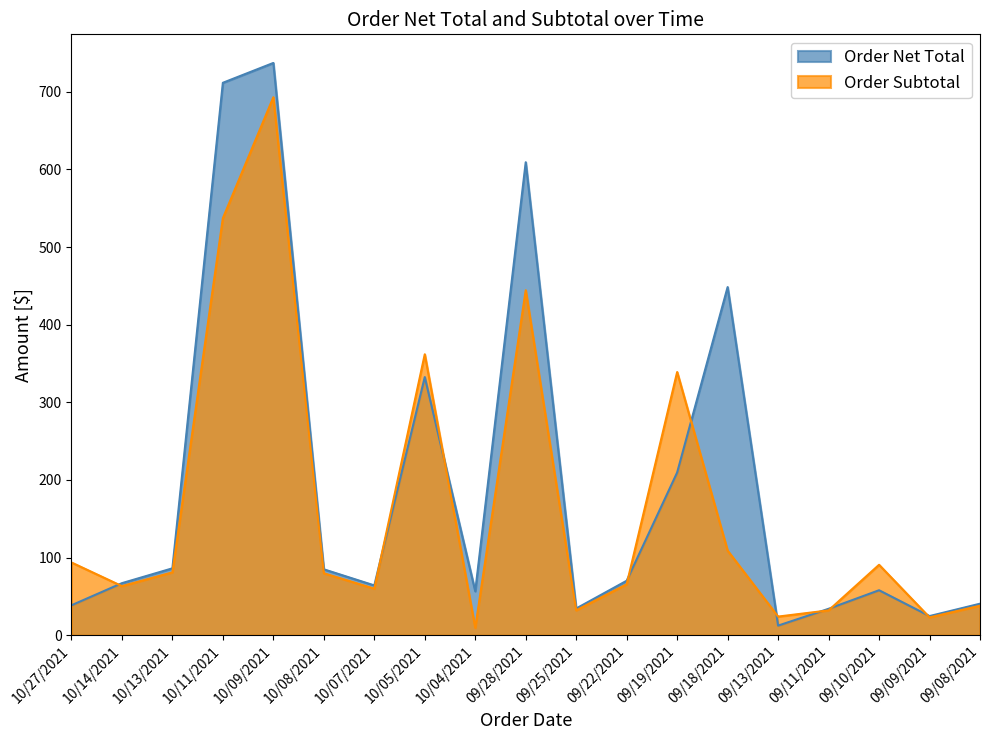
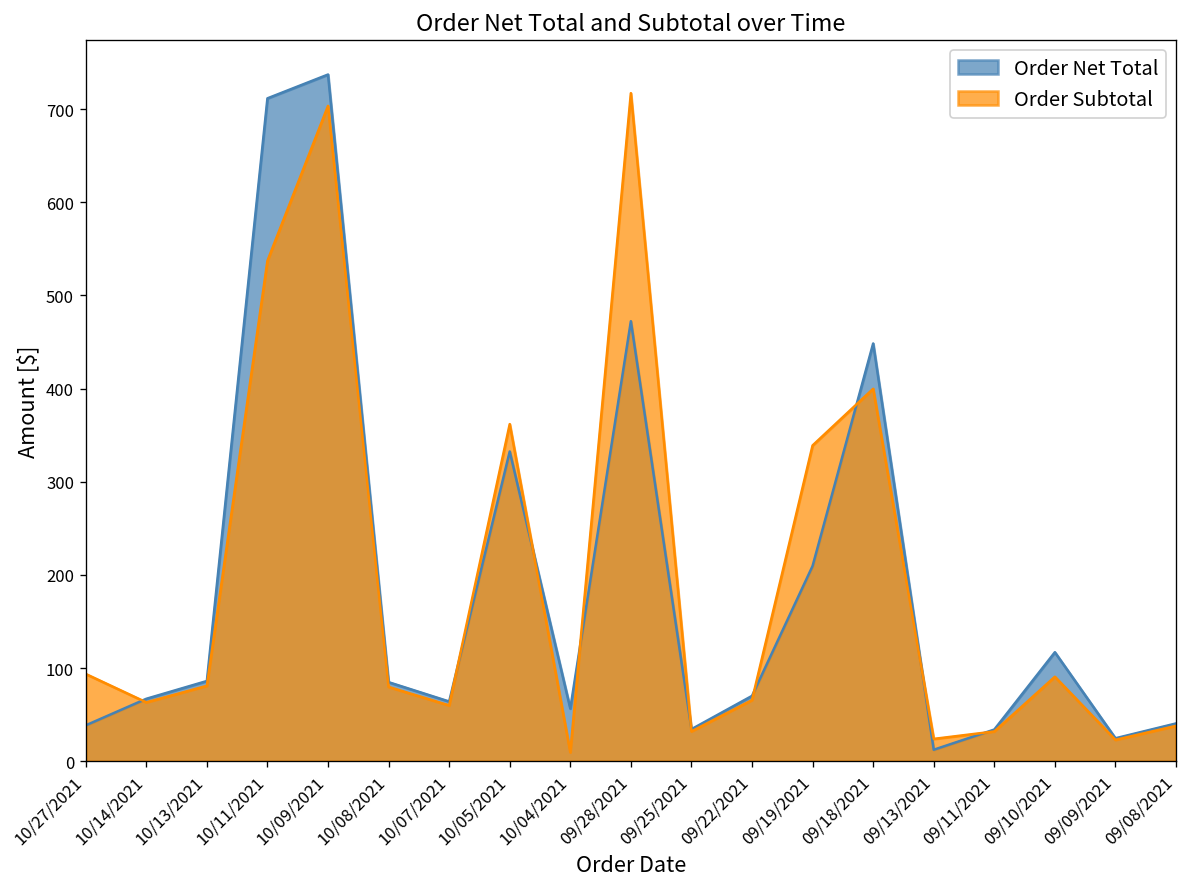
  {
    "Order Net Total": {
      "10/27/2021": 40,
      "10/14/2021": 70,
      "10/13/2021": 90,
      "10/11/2021": 710,
      "10/09/2021": 740,
      "10/08/2021": 80,
      "10/07/2021": 60,
      "10/05/2021": 330,
      "10/04/2021": 60,
-     "09/28/2021": 610,
+     "09/28/2021": 470,
      "09/22/2021": 70,
      "09/19/2021": 210,
      "09/18/2021": 450,
      "09/13/2021": 10,
-     "09/10/2021": 60
+     "09/10/2021": 120
    },
    "Order Subtotal": {
      "10/27/2021": 90,
      "10/14/2021": 60,
      "10/13/2021": 80,
      "10/11/2021": 540,
-     "10/09/2021": 690,
+     "10/09/2021": 700,
      "10/08/2021": 80,
      "10/07/2021": 60,
      "10/05/2021": 360,
      "10/04/2021": 10,
-     "09/28/2021": 440,
+     "09/28/2021": 720,
      "09/22/2021": 70,
      "09/19/2021": 340,
-     "09/18/2021": 110,
+     "09/18/2021": 400,
      "09/13/2021": 20,
      "09/10/2021": 90
    }
  }
